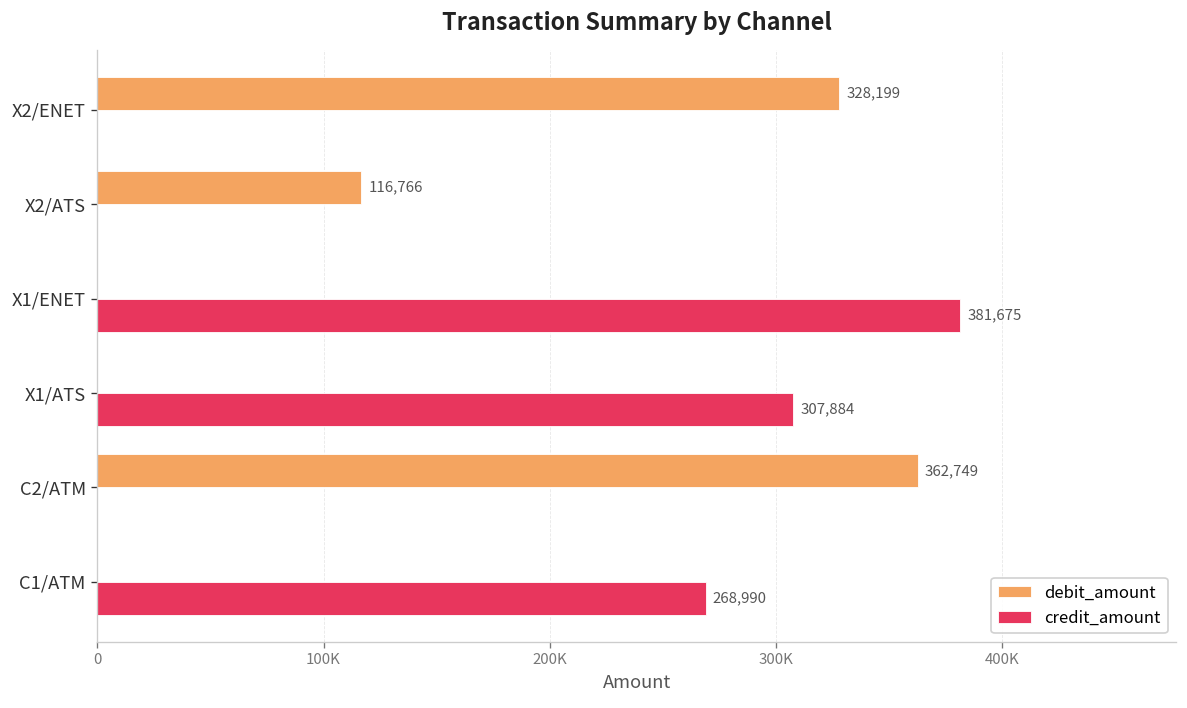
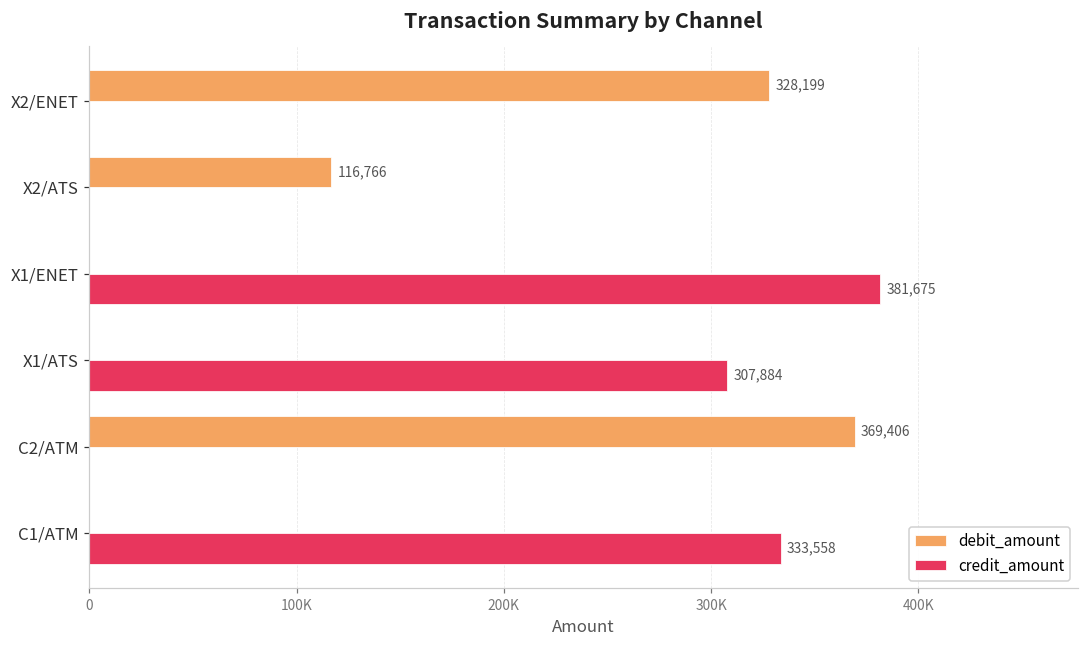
  {
    "debit_amount": {
      "X2/ENET": "328,199",
      "X2/ATS": "116,766",
-     "C2/ATM": "362,749"
+     "C2/ATM": "369,406"
    },
    "credit_amount": {
      "X1/ENET": "381,675",
      "X1/ATS": "307,884",
-     "C1/ATM": "268,990"
+     "C1/ATM": "333,558"
    }
  }
